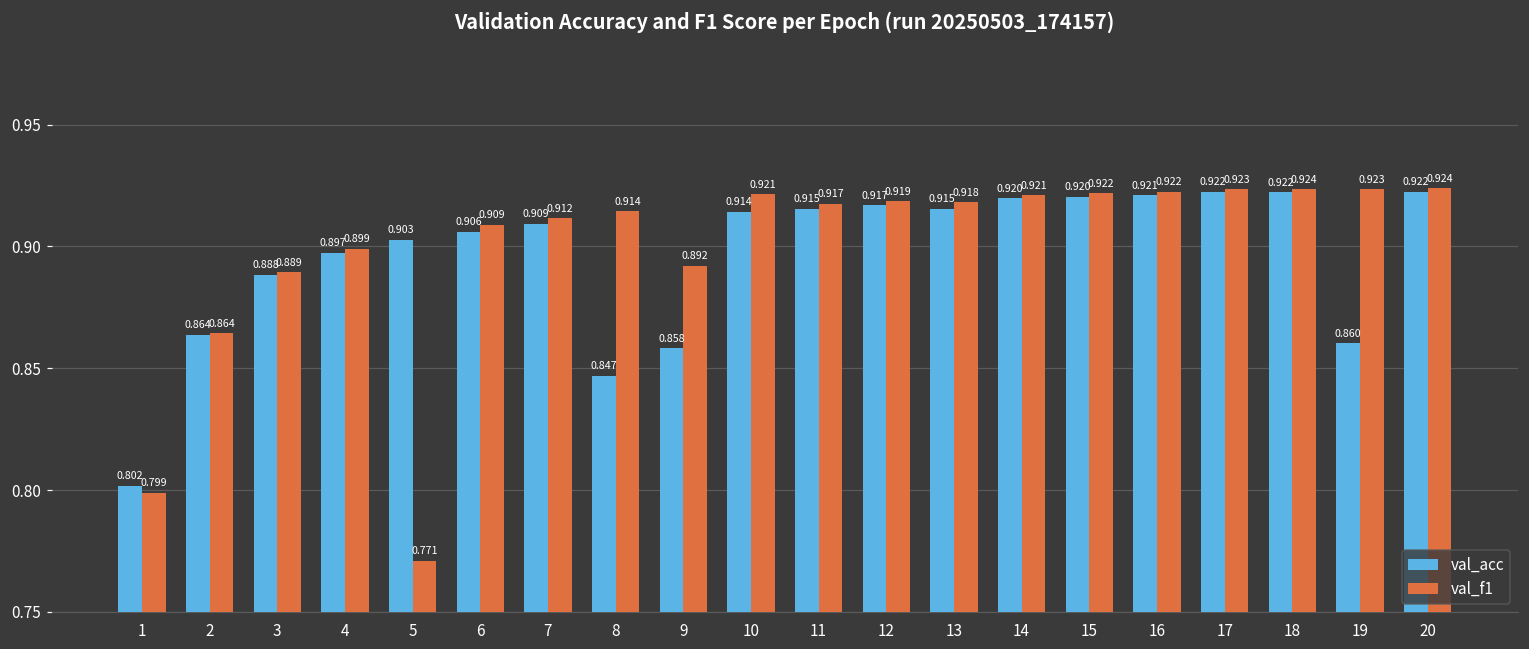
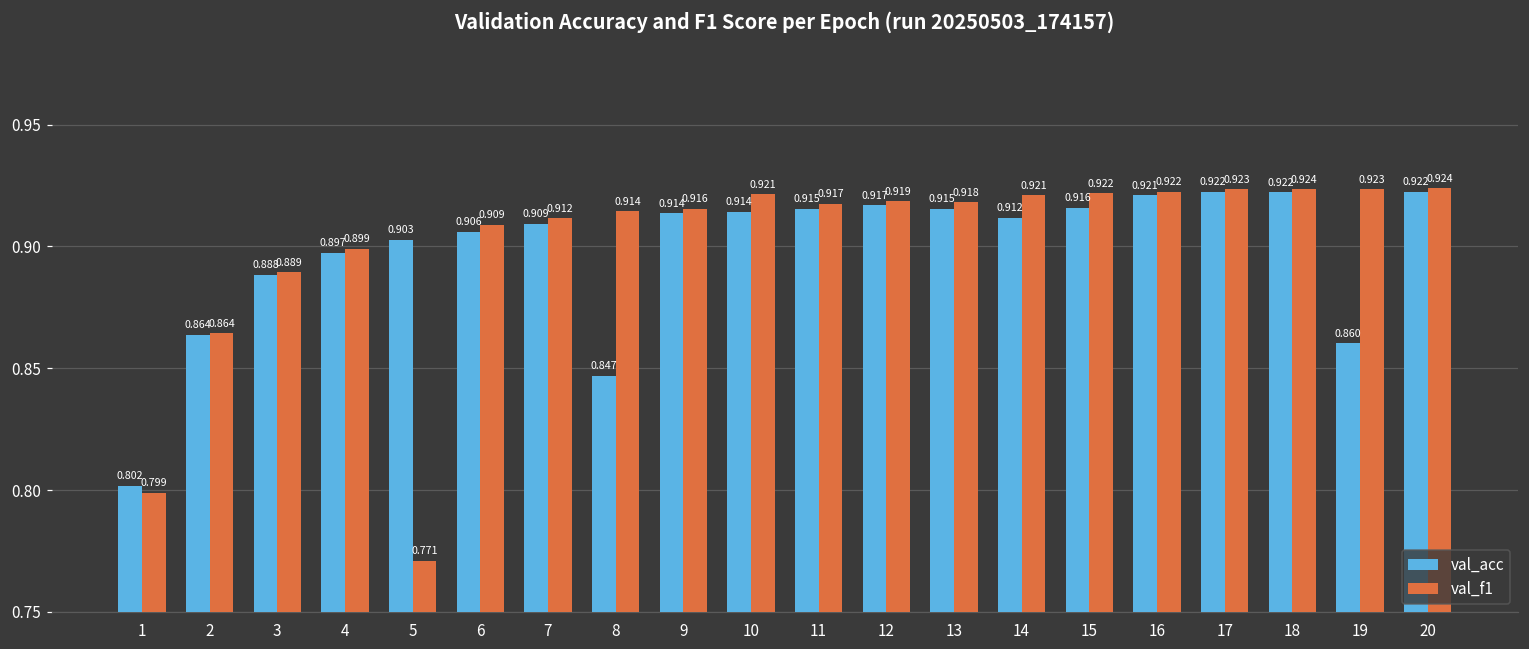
  {
    "val_acc": {
      "1": 0.802,
      "2": 0.864,
      "3": 0.888,
      "4": 0.897,
      "5": 0.903,
      "6": 0.906,
      "7": 0.909,
      "8": 0.847,
-     "9": 0.858,
+     "9": 0.914,
      "10": 0.914,
      "11": 0.915,
      "12": 0.917,
      "13": 0.915,
-     "14": 0.920,
-     "15": 0.920,
+     "14": 0.912,
+     "15": 0.916,
      "16": 0.921,
      "17": 0.922,
      "18": 0.922,
      "19": 0.860,
      "20": 0.922
    },
    "val_f1": {
      "1": 0.799,
      "2": 0.864,
      "3": 0.889,
      "4": 0.899,
      "5": 0.771,
      "6": 0.909,
      "7": 0.912,
      "8": 0.914,
-     "9": 0.892,
+     "9": 0.916,
      "10": 0.921,
      "11": 0.917,
      "12": 0.919,
      "13": 0.918,
      "14": 0.921,
      "15": 0.922,
      "16": 0.922,
      "17": 0.923,
      "18": 0.924,
      "19": 0.923,
      "20": 0.924
    }
  }
